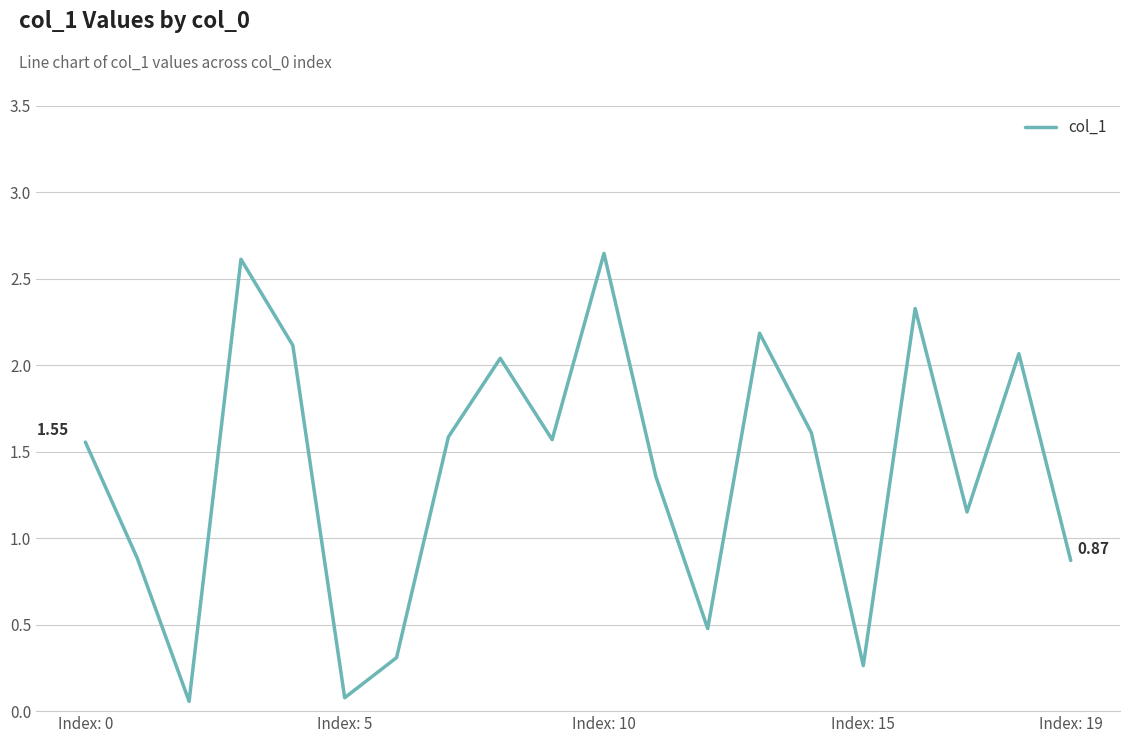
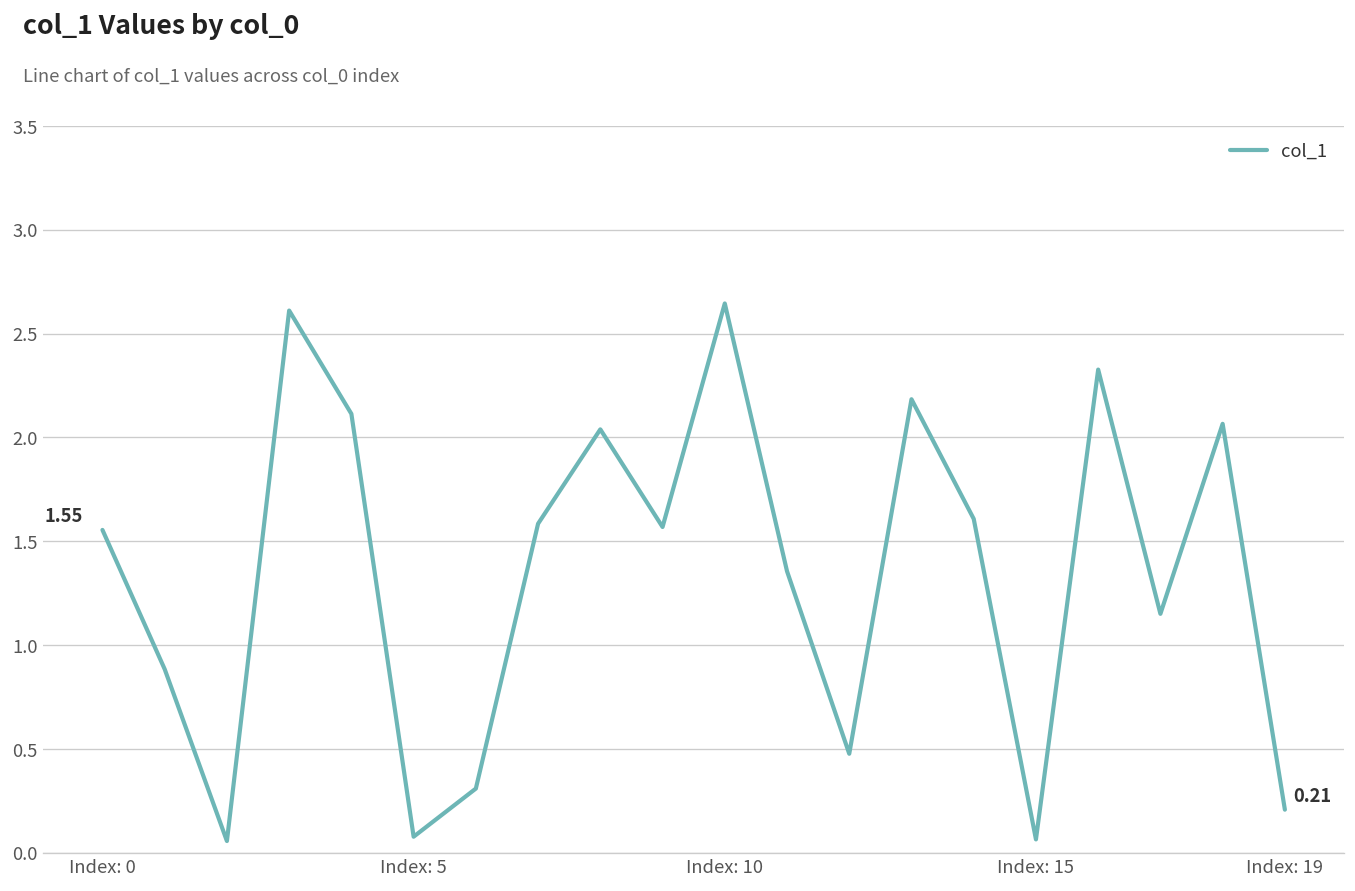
  {
    "Index: 0": 1.55,
-   "Index: 15": 0.26,
-   "Index: 19": 0.87
+   "Index: 15": 0.06,
+   "Index: 19": 0.21
  }
